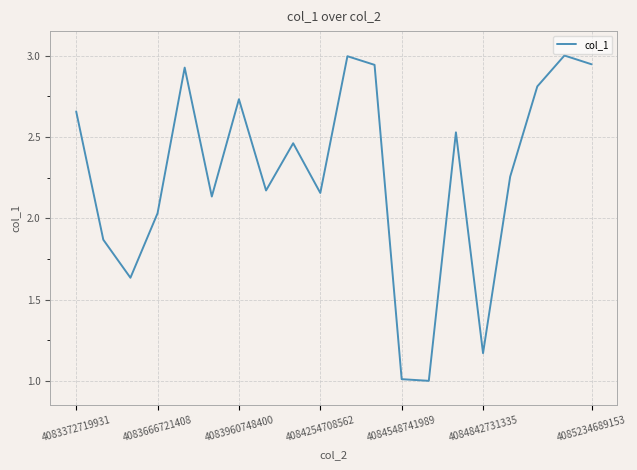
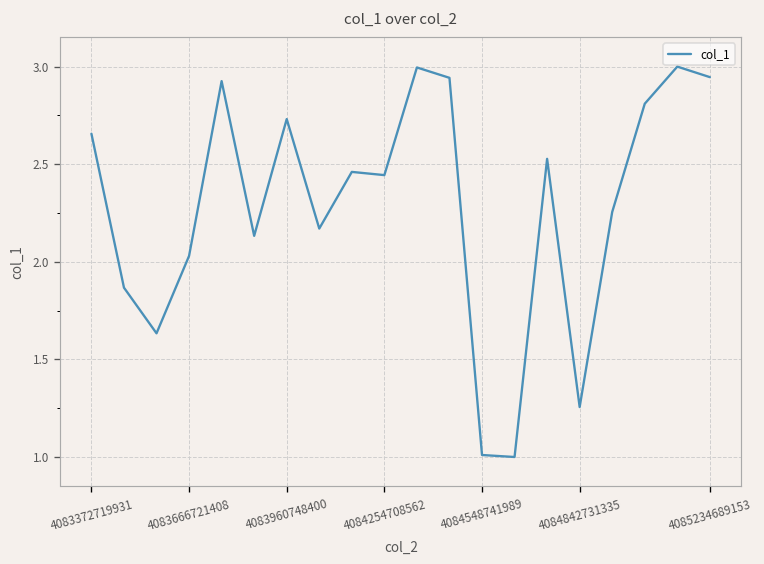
  {
    "4083372719931": 2.66,
    "4083666721408": 2.03,
    "4083960748400": 2.73,
-   "4084254708562": 2.16,
+   "4084254708562": 2.44,
    "4084548741989": 1.01,
-   "4084842731335": 1.17,
+   "4084842731335": 1.26,
    "4085234689153": 2.95
  }
